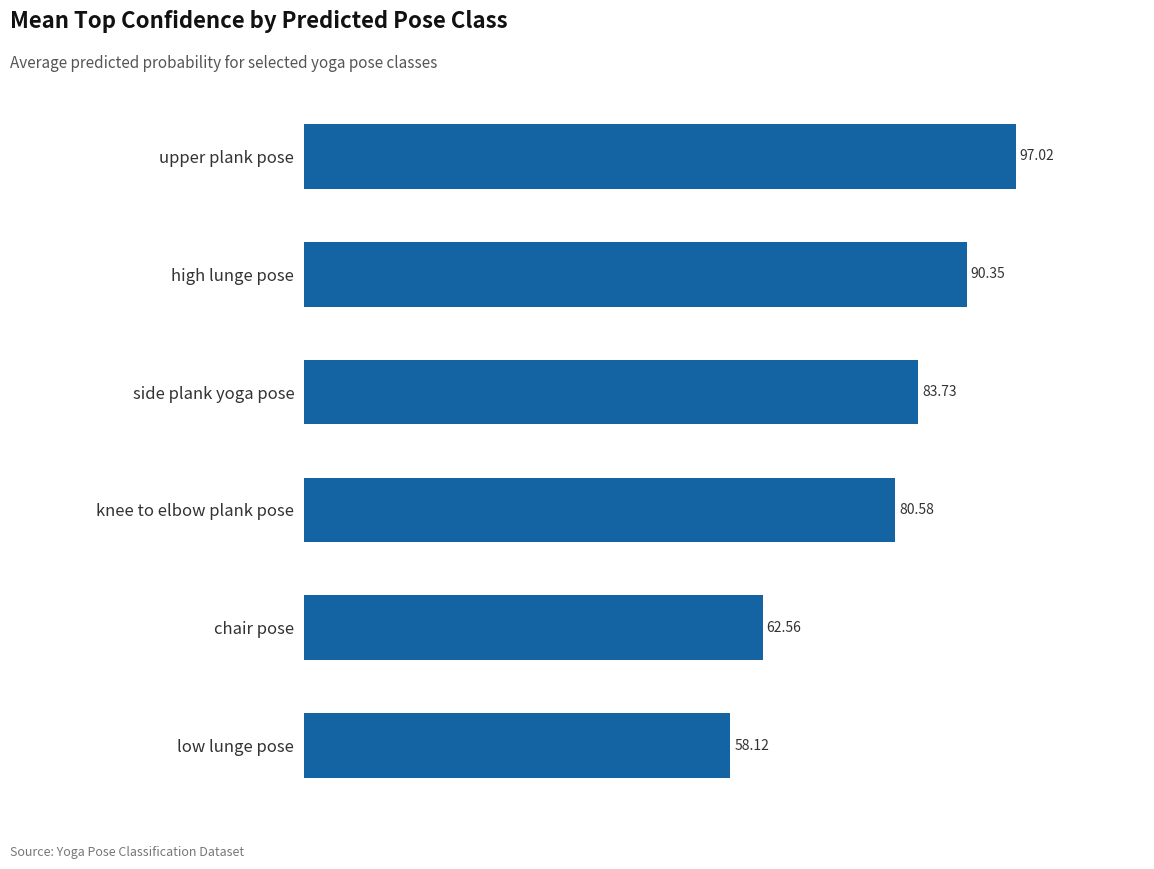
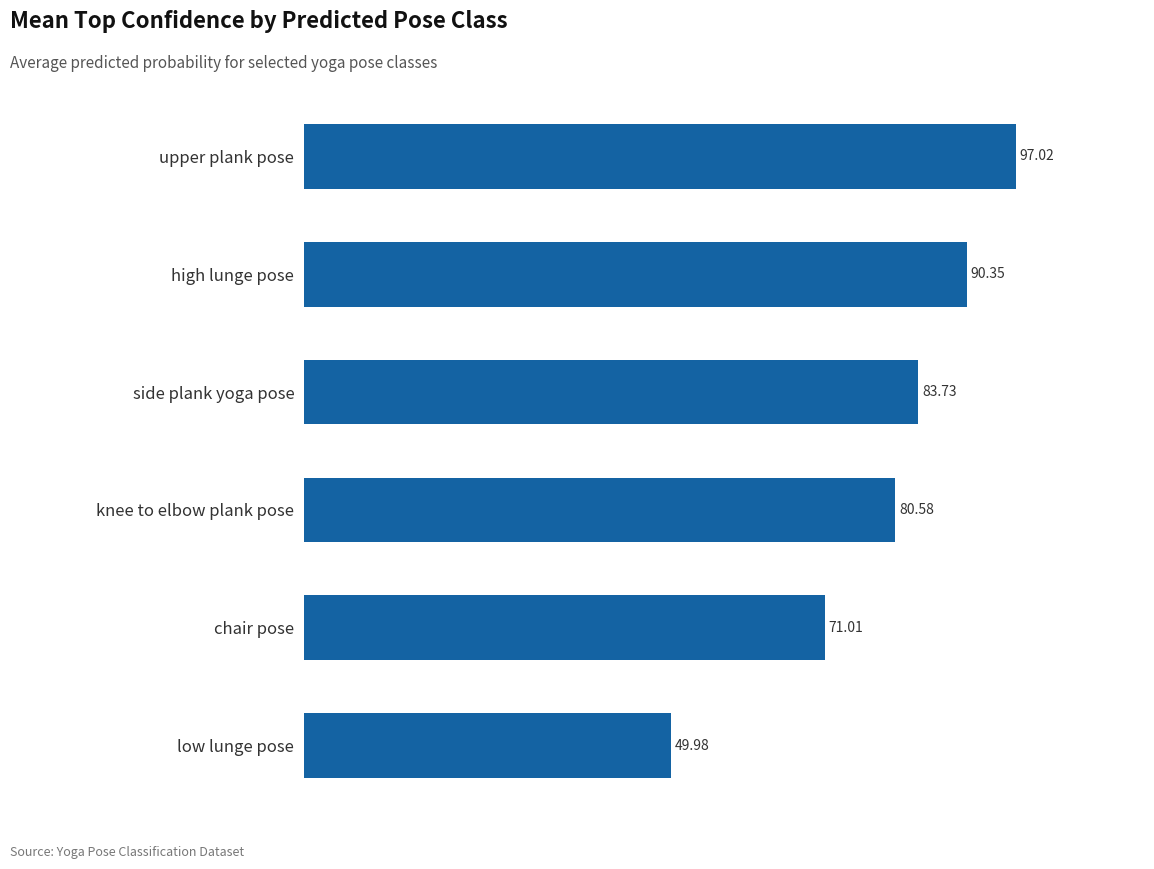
  {
    "upper plank pose": 97.02,
    "high lunge pose": 90.35,
    "side plank yoga pose": 83.73,
    "knee to elbow plank pose": 80.58,
-   "chair pose": 62.56,
-   "low lunge pose": 58.12
+   "chair pose": 71.01,
+   "low lunge pose": 49.98
  }
